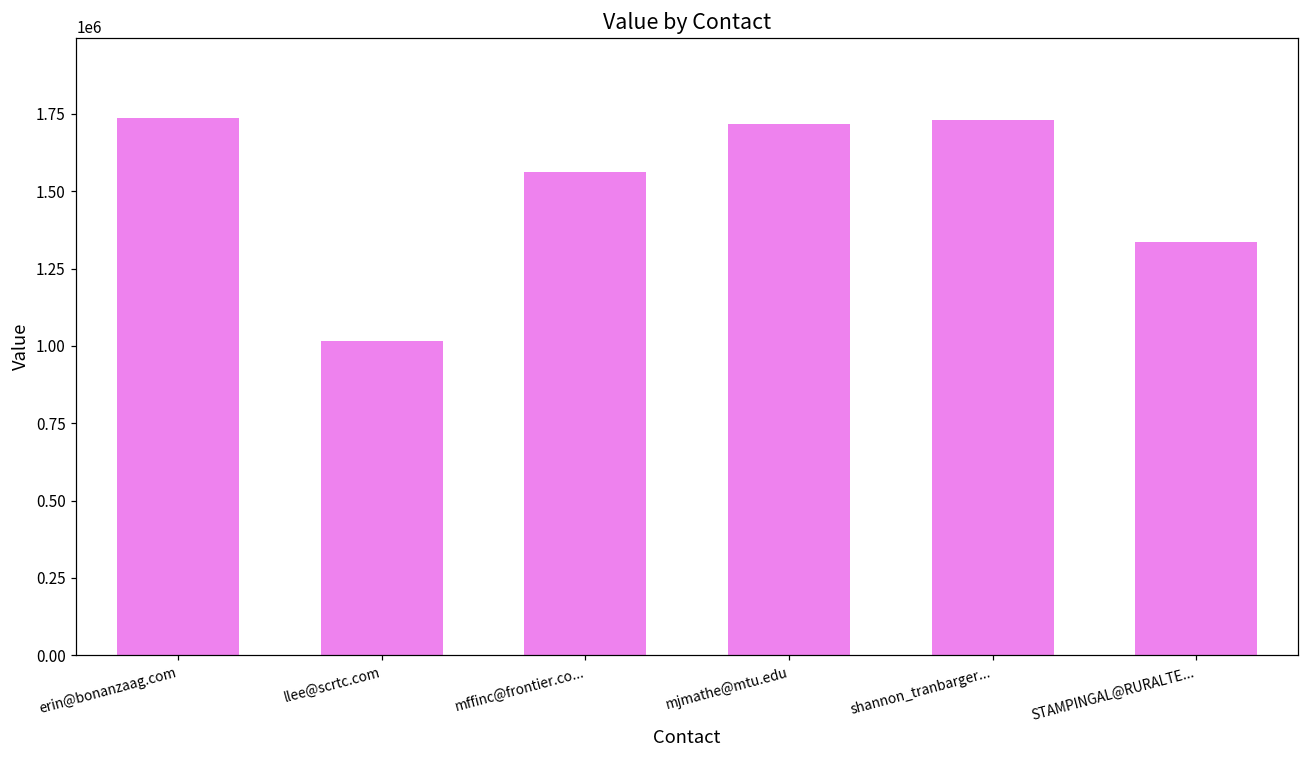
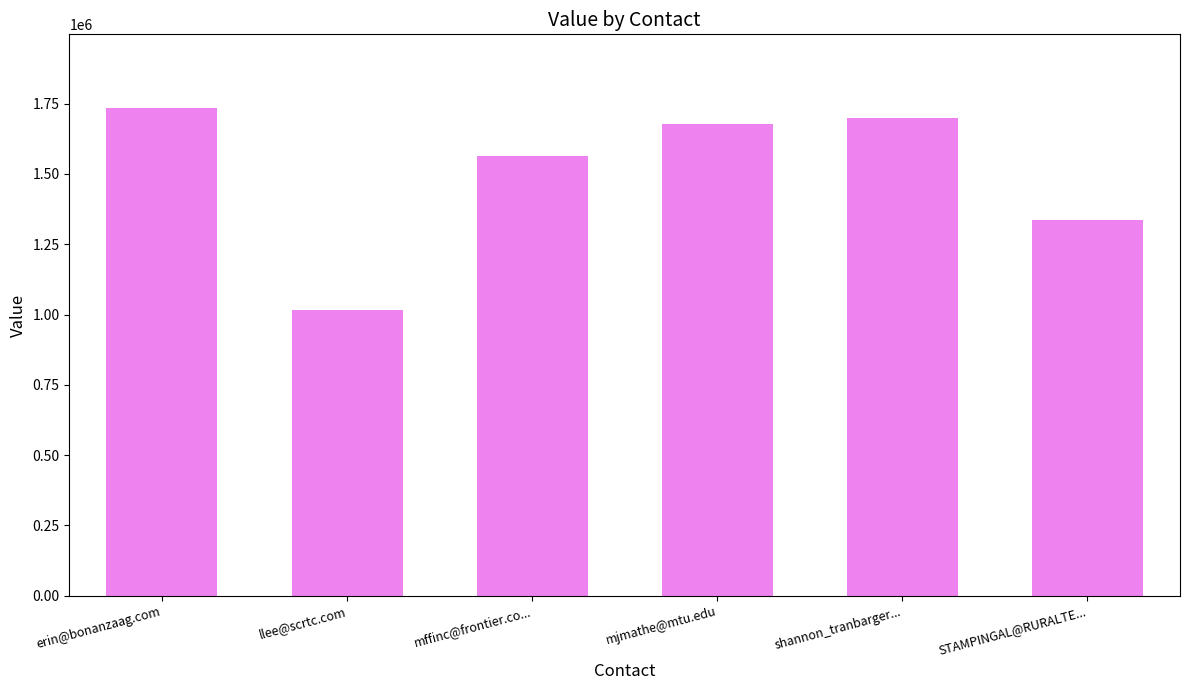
  {
    "erin@bonanzaag.com": 1740000,
    "llee@scrtc.com": 1020000,
    "mffinc@frontier.co...": 1560000,
-   "mjmathe@mtu.edu": 1720000,
-   "shannon_tranbarger...": 1730000,
+   "mjmathe@mtu.edu": 1680000,
+   "shannon_tranbarger...": 1700000,
    "STAMPINGAL@RURALTE...": 1340000
  }
